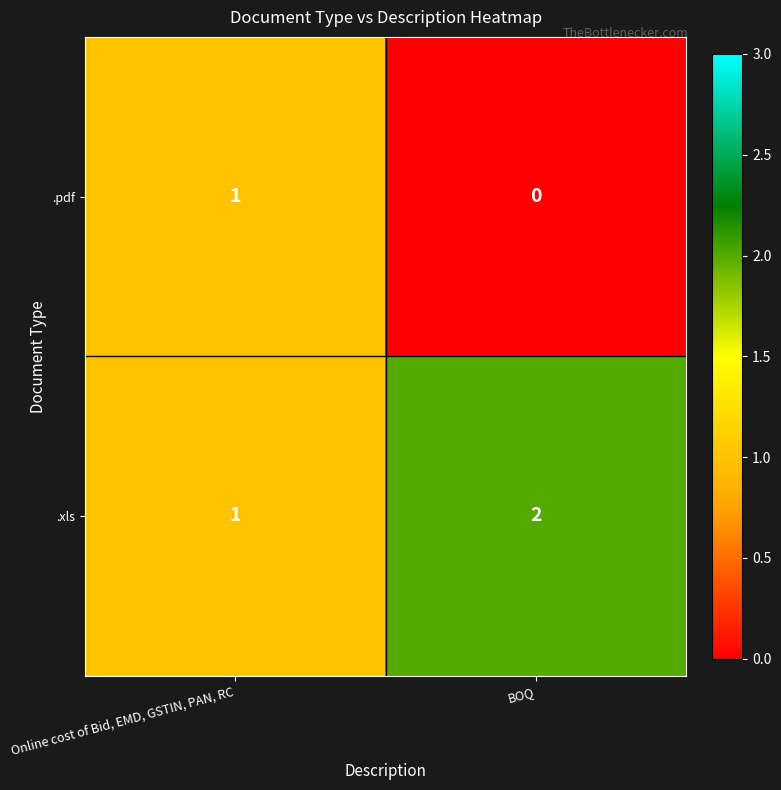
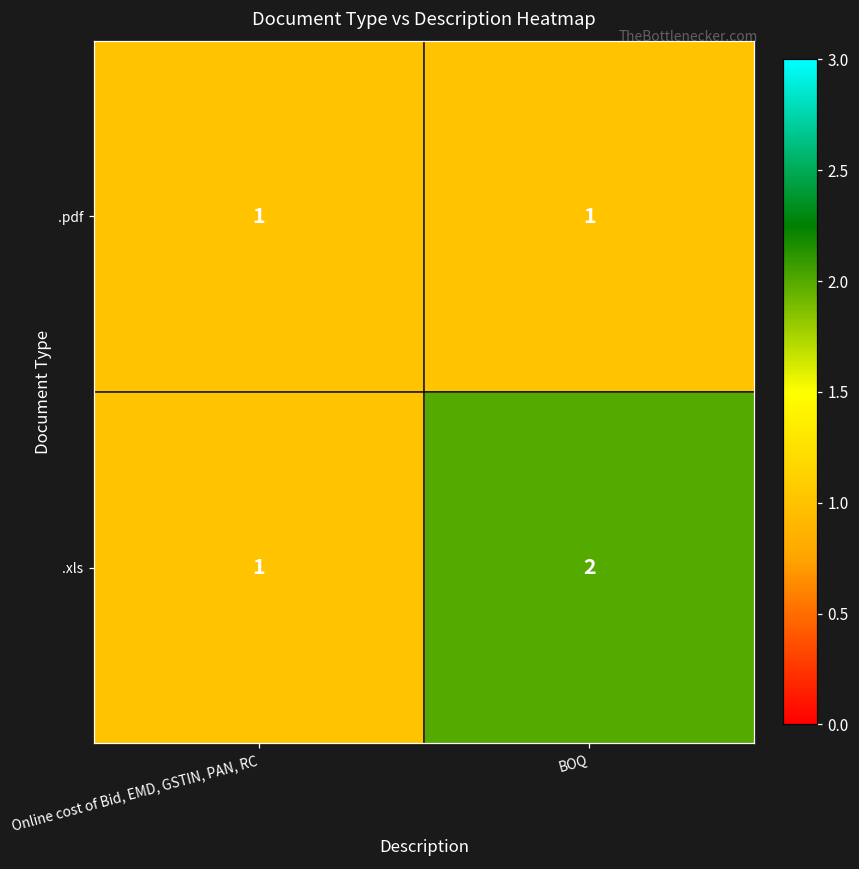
  {
    ".pdf": {
      "Online cost of Bid, EMD, GSTIN, PAN, RC": 1,
-     "BOQ": 0
+     "BOQ": 1
    },
    ".xls": {
      "Online cost of Bid, EMD, GSTIN, PAN, RC": 1,
      "BOQ": 2
    }
  }
